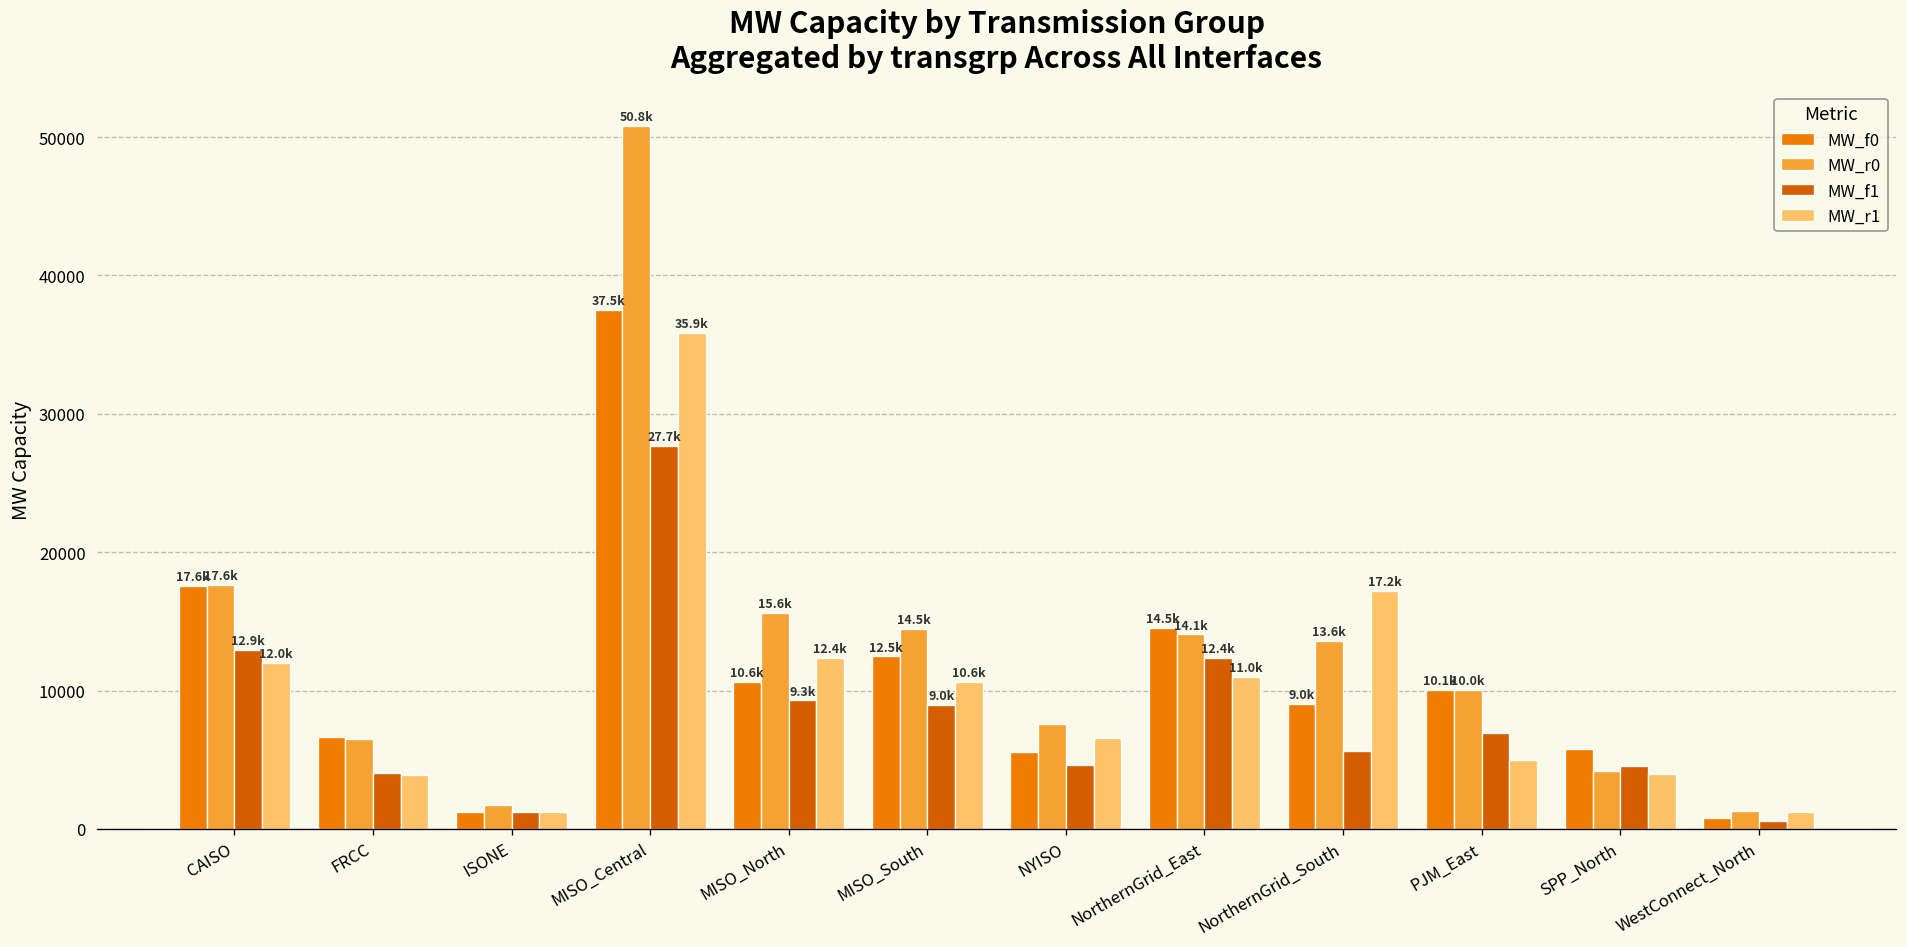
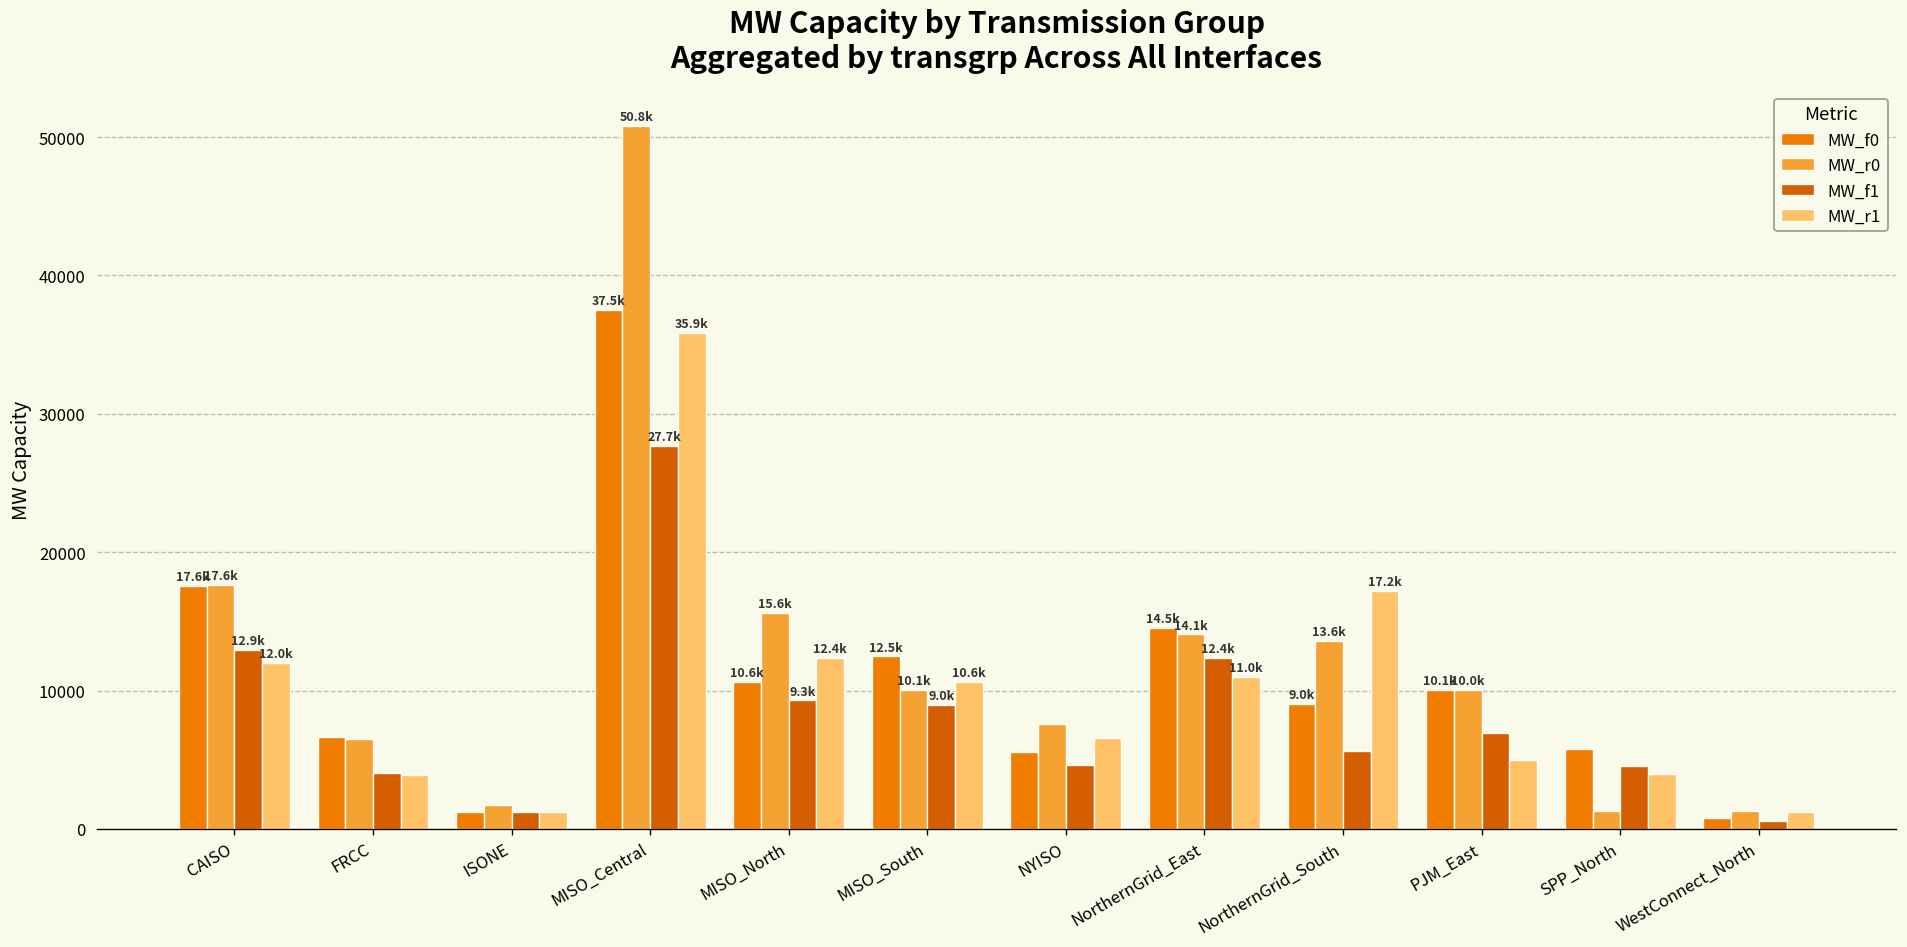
  {
    "MW_r0": {
      "MISO_Central": "50.8k",
      "MISO_North": "15.6k",
-     "MISO_South": "14.5k",
+     "MISO_South": "10.1k",
      "NorthernGrid_East": "14.1k",
      "NorthernGrid_South": "13.6k",
-     "SPP_North": "4200"
+     "SPP_North": "1300"
    },
    "MW_r1": {
      "CAISO": "12.0k",
      "MISO_Central": "35.9k",
      "MISO_North": "12.4k",
      "MISO_South": "10.6k",
      "NorthernGrid_East": "11.0k",
      "NorthernGrid_South": "17.2k"
    }
  }
